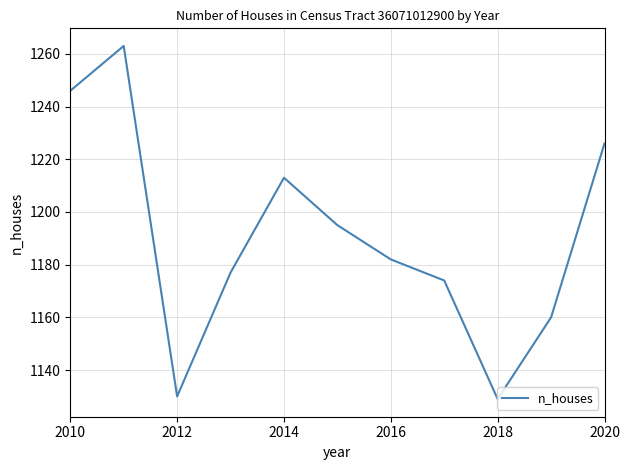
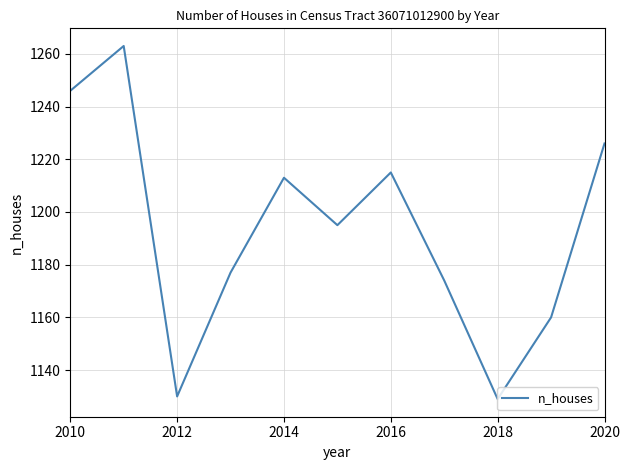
  {
    "2010": 1246,
    "2012": 1130,
    "2014": 1213,
-   "2016": 1182,
+   "2016": 1215,
    "2020": 1226
  }
